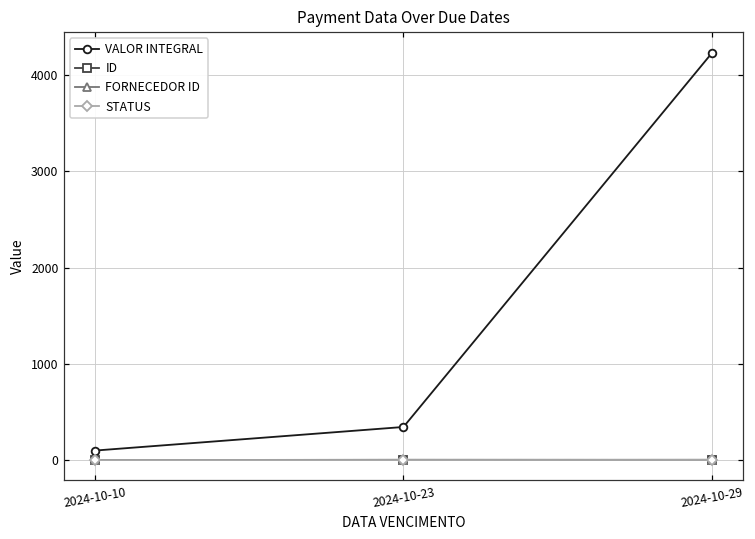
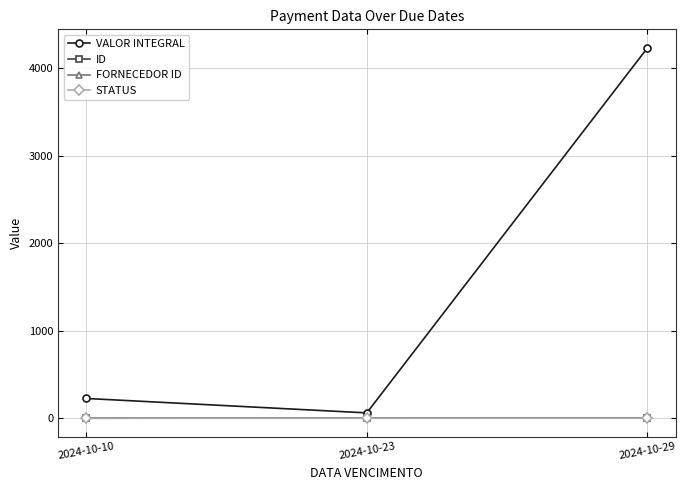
  {
    "VALOR INTEGRAL": {
-     "2024-10-10": 100,
-     "2024-10-23": 300,
+     "2024-10-10": 200,
+     "2024-10-23": 100,
      "2024-10-29": 4200
    },
    "STATUS": {
      "2024-10-10": 0,
      "2024-10-23": 0,
      "2024-10-29": 0
    }
  }
